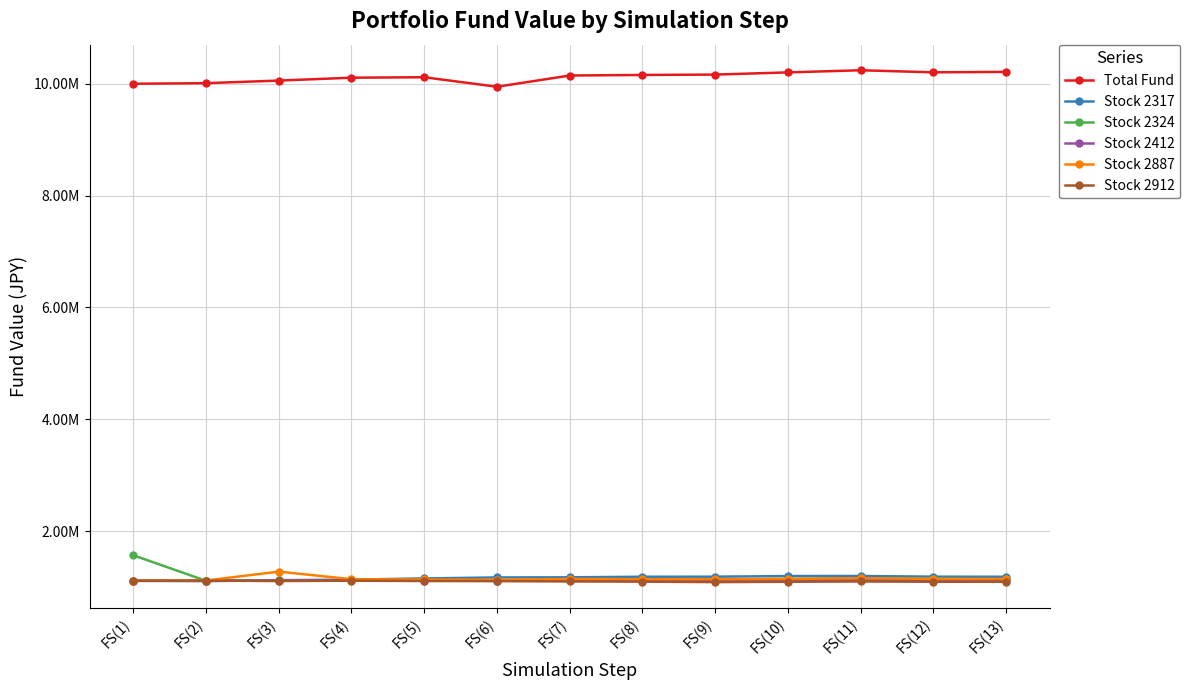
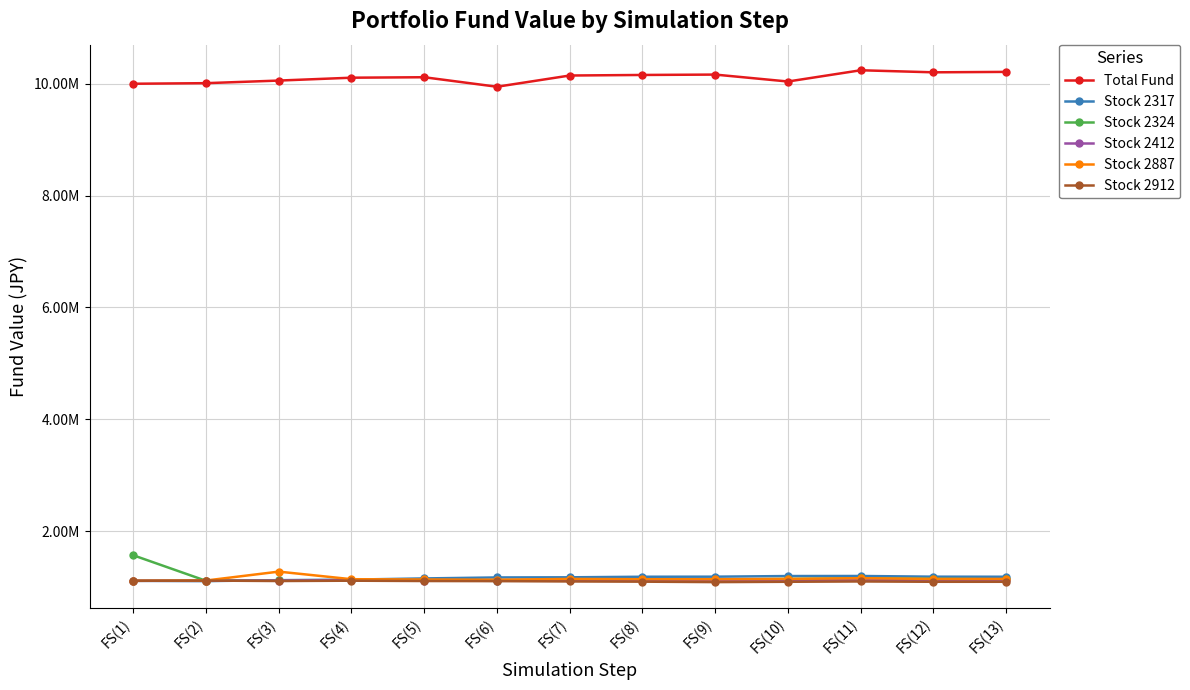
  {
    "Total Fund": {
      "FS(1)": 10000000,
      "FS(2)": 10000000,
      "FS(3)": 10100000,
      "FS(4)": 10100000,
      "FS(5)": 10100000,
      "FS(6)": 9900000,
      "FS(7)": 10100000,
      "FS(8)": 10200000,
      "FS(9)": 10200000,
-     "FS(10)": 10200000,
+     "FS(10)": 10000000,
      "FS(11)": 10200000,
      "FS(12)": 10200000,
      "FS(13)": 10200000
    },
    "Stock 2317": {
      "FS(10)": 1200000
    },
    "Stock 2324": {
      "FS(1)": 1600000
    },
    "Stock 2887": {
      "FS(3)": 1300000
    }
  }
